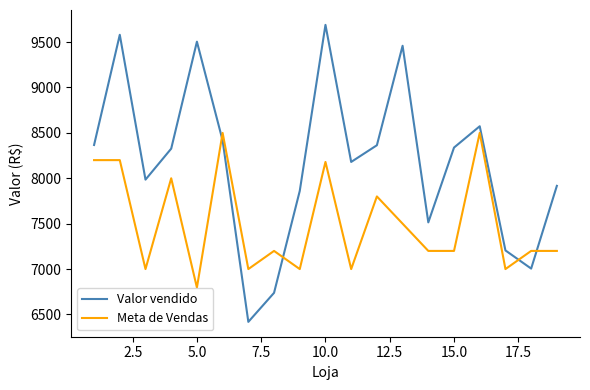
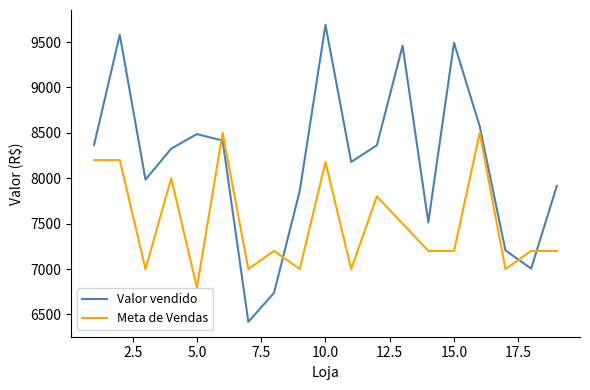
  {
    "Valor vendido": {
-     "5.0": 9500,
+     "5.0": 8500,
      "10.0": 9700,
-     "15.0": 8300
+     "15.0": 9500
    },
    "Meta de Vendas": {
      "5.0": 6800,
      "10.0": 8200,
      "15.0": 7200
    }
  }
